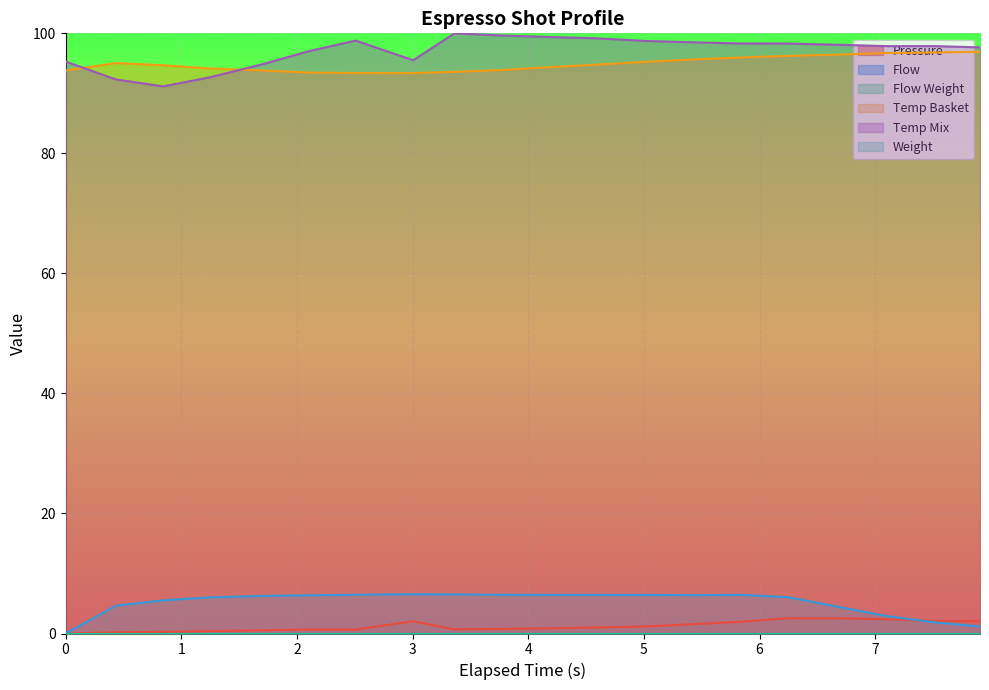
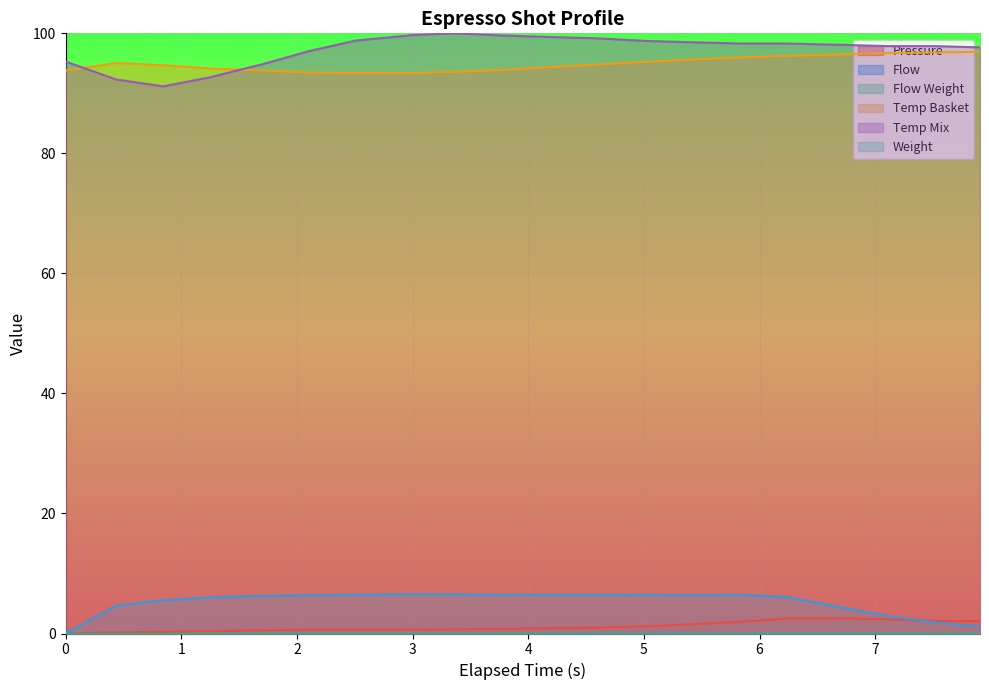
  {
    "Pressure": {
-     "3": 2
+     "3": 1
    },
    "Flow": {
      "3": 7
    },
    "Weight": {
      "3": 0
    },
    "Temp Basket": {
      "0": 94,
      "3": 93
    },
    "Temp Mix": {
      "0": 95,
-     "3": 96
+     "3": 100
    }
  }
